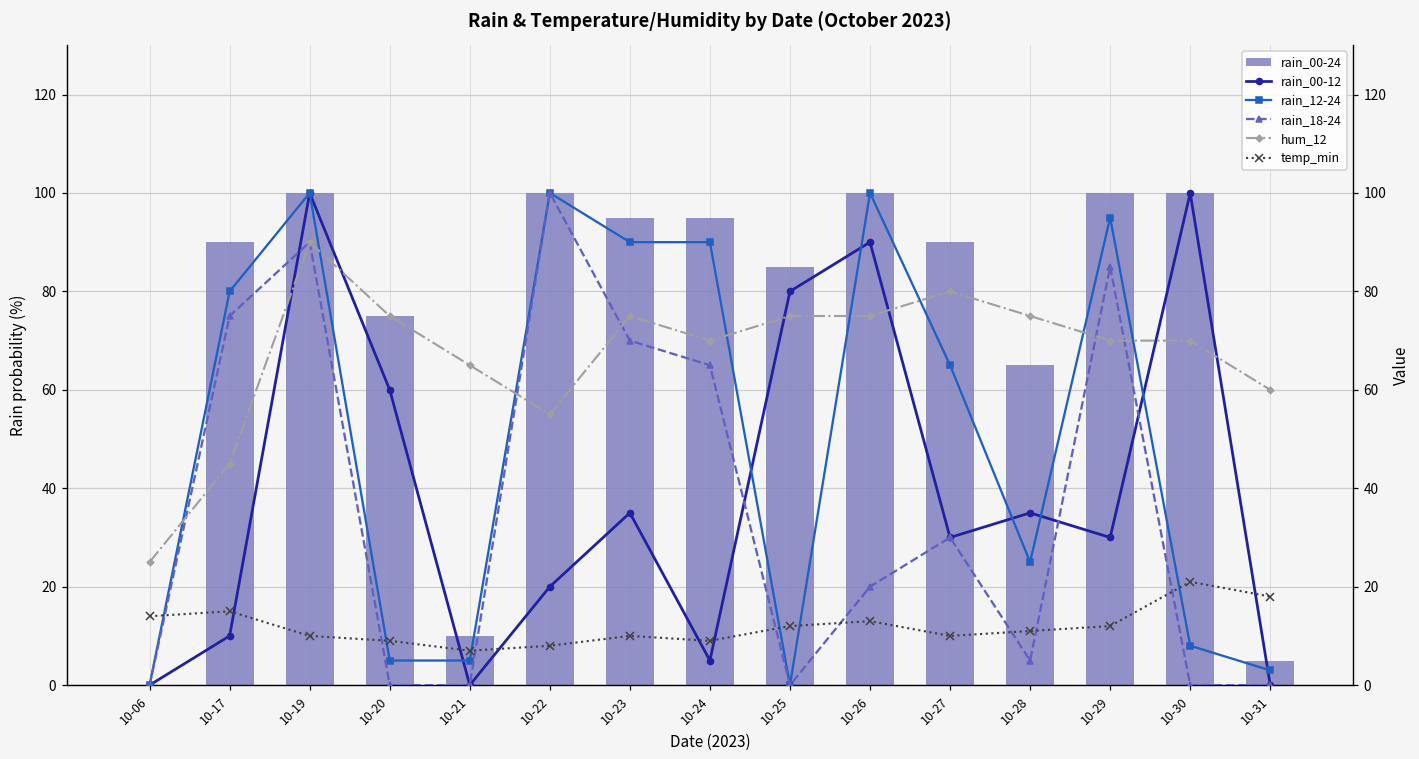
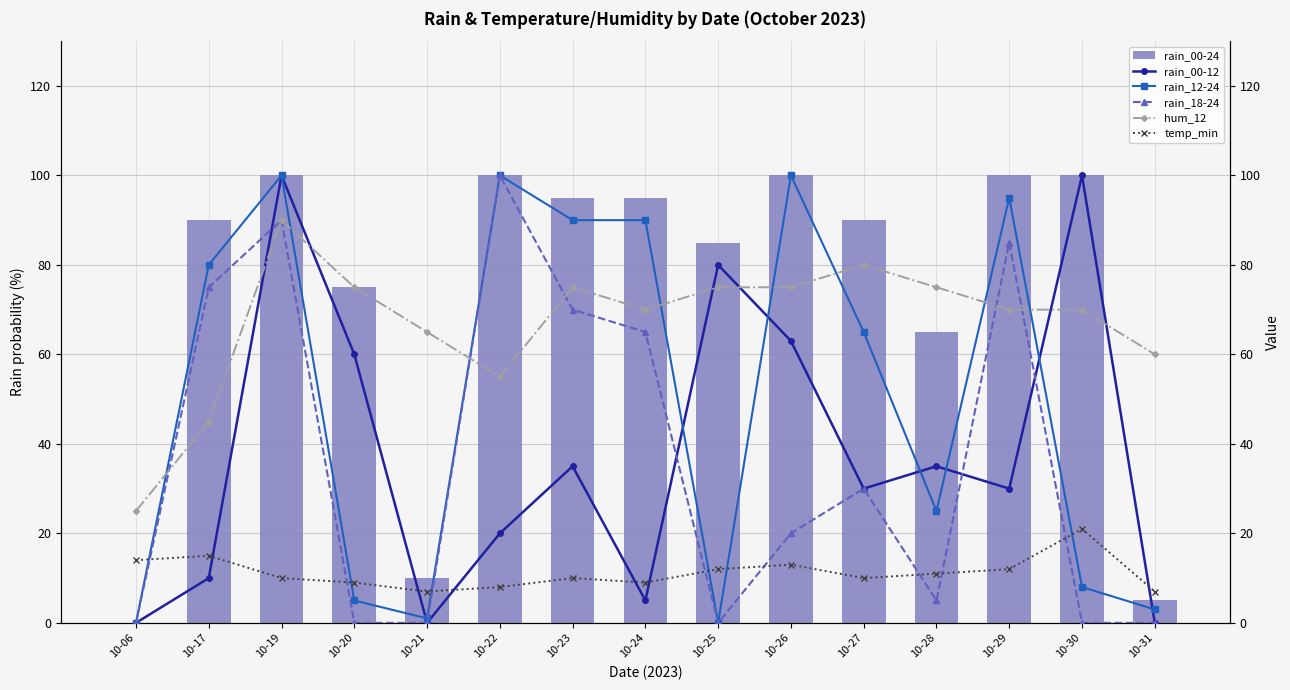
  {
    "rain_00-12": {
      "10-17": 10,
      "10-20": 60,
      "10-22": 20,
      "10-23": 35,
      "10-24": 5,
      "10-25": 80,
-     "10-26": 90,
+     "10-26": 63,
      "10-28": 35,
      "10-29": 30,
      "10-30": 100
    },
    "rain_12-24": {
      "10-17": 80,
      "10-20": 5,
-     "10-21": 5,
+     "10-21": 1,
      "10-23": 90,
      "10-24": 90,
      "10-26": 100,
      "10-27": 65,
      "10-28": 25,
      "10-29": 95,
      "10-30": 8,
      "10-31": 3
    },
    "temp_min": {
      "10-06": 14,
      "10-17": 15,
      "10-19": 10,
      "10-20": 9,
      "10-21": 7,
      "10-22": 8,
      "10-23": 10,
      "10-24": 9,
      "10-25": 12,
      "10-26": 13,
      "10-27": 10,
      "10-28": 11,
      "10-29": 12,
      "10-30": 21,
-     "10-31": 18
+     "10-31": 7
    }
  }
